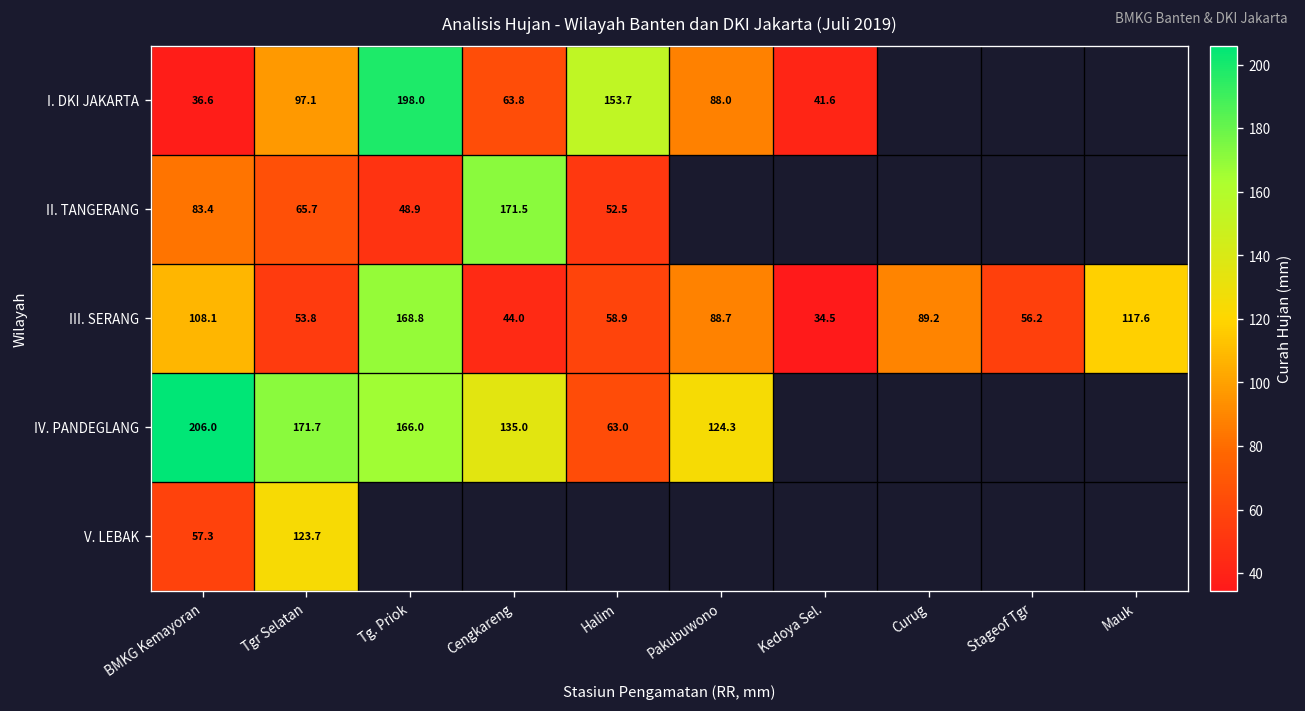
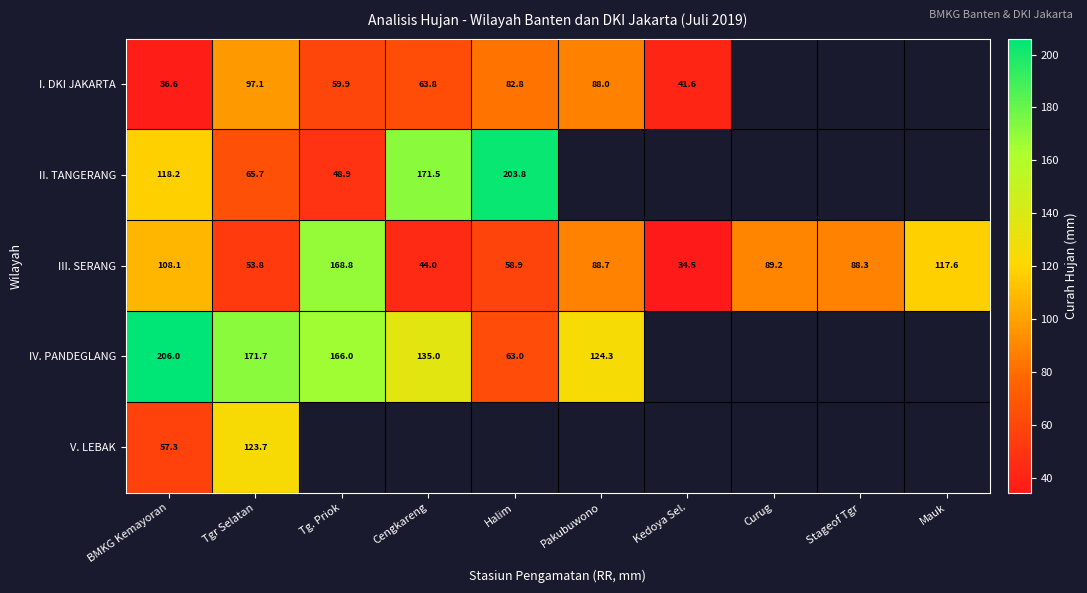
  {
    "I. DKI JAKARTA": {
      "BMKG Kemayoran": 36.6,
      "Tgr Selatan": 97.1,
-     "Tg. Priok": 198.0,
+     "Tg. Priok": 59.9,
      "Cengkareng": 63.8,
-     "Halim": 153.7,
+     "Halim": 82.8,
      "Pakubuwono": 88.0,
      "Kedoya Sel.": 41.6
    },
    "II. TANGERANG": {
-     "BMKG Kemayoran": 83.4,
+     "BMKG Kemayoran": 118.2,
      "Tgr Selatan": 65.7,
      "Tg. Priok": 48.9,
      "Cengkareng": 171.5,
-     "Halim": 52.5
+     "Halim": 203.8
    },
    "III. SERANG": {
      "BMKG Kemayoran": 108.1,
      "Tgr Selatan": 53.8,
      "Tg. Priok": 168.8,
      "Cengkareng": 44.0,
      "Halim": 58.9,
      "Pakubuwono": 88.7,
      "Kedoya Sel.": 34.5,
      "Curug": 89.2,
-     "Stageof Tgr": 56.2,
+     "Stageof Tgr": 88.3,
      "Mauk": 117.6
    },
    "IV. PANDEGLANG": {
      "BMKG Kemayoran": 206.0,
      "Tgr Selatan": 171.7,
      "Tg. Priok": 166.0,
      "Cengkareng": 135.0,
      "Halim": 63.0,
      "Pakubuwono": 124.3
    },
    "V. LEBAK": {
      "BMKG Kemayoran": 57.3,
      "Tgr Selatan": 123.7
    }
  }
